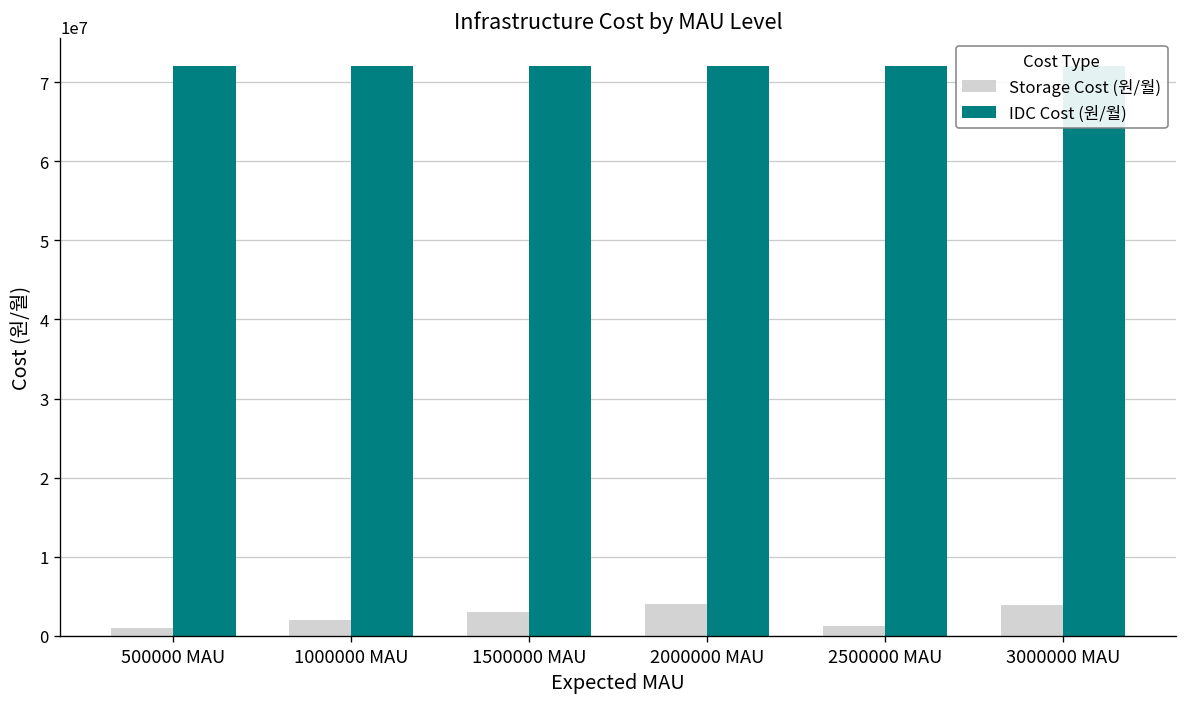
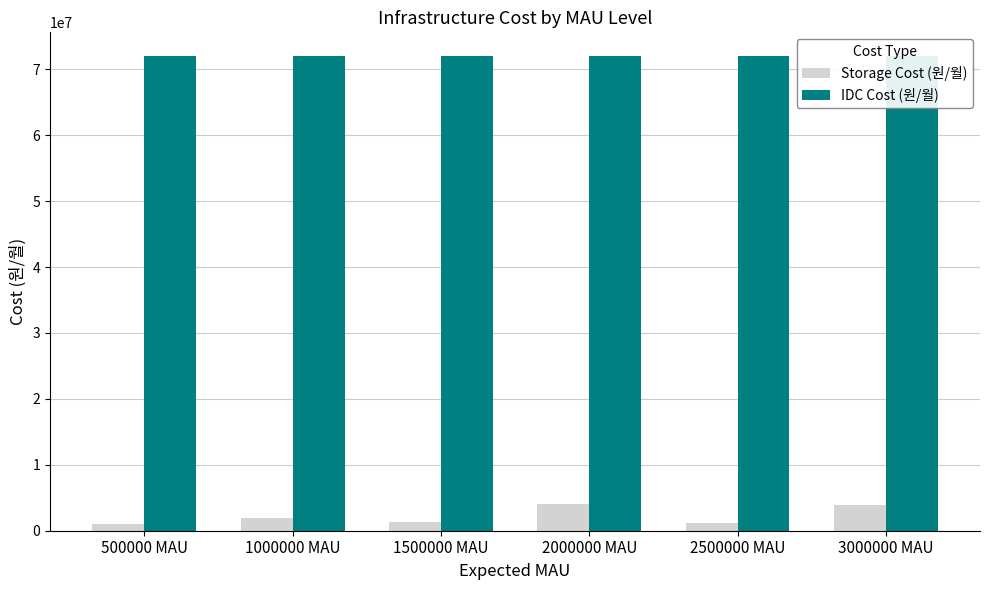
  {
    "Storage Cost (원/월)": {
      "500000 MAU": 1000000,
      "1000000 MAU": 2000000,
-     "1500000 MAU": 3000000,
+     "1500000 MAU": 1000000,
      "2000000 MAU": 4000000,
      "2500000 MAU": 1000000,
      "3000000 MAU": 4000000
    },
    "IDC Cost (원/월)": {
      "500000 MAU": 72000000,
      "1000000 MAU": 72000000,
      "1500000 MAU": 72000000,
      "2000000 MAU": 72000000,
      "2500000 MAU": 72000000
    }
  }
